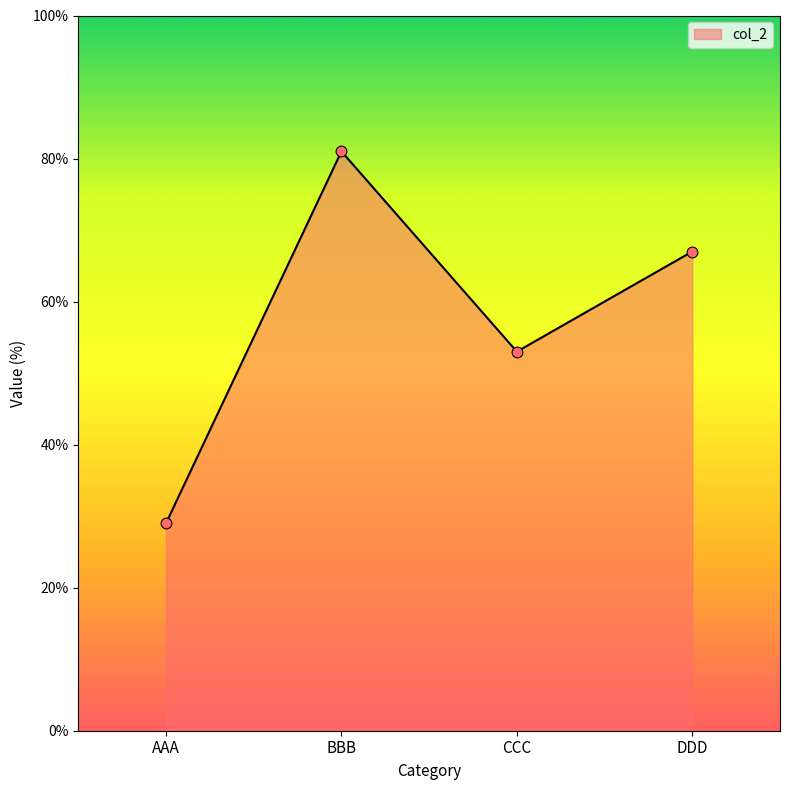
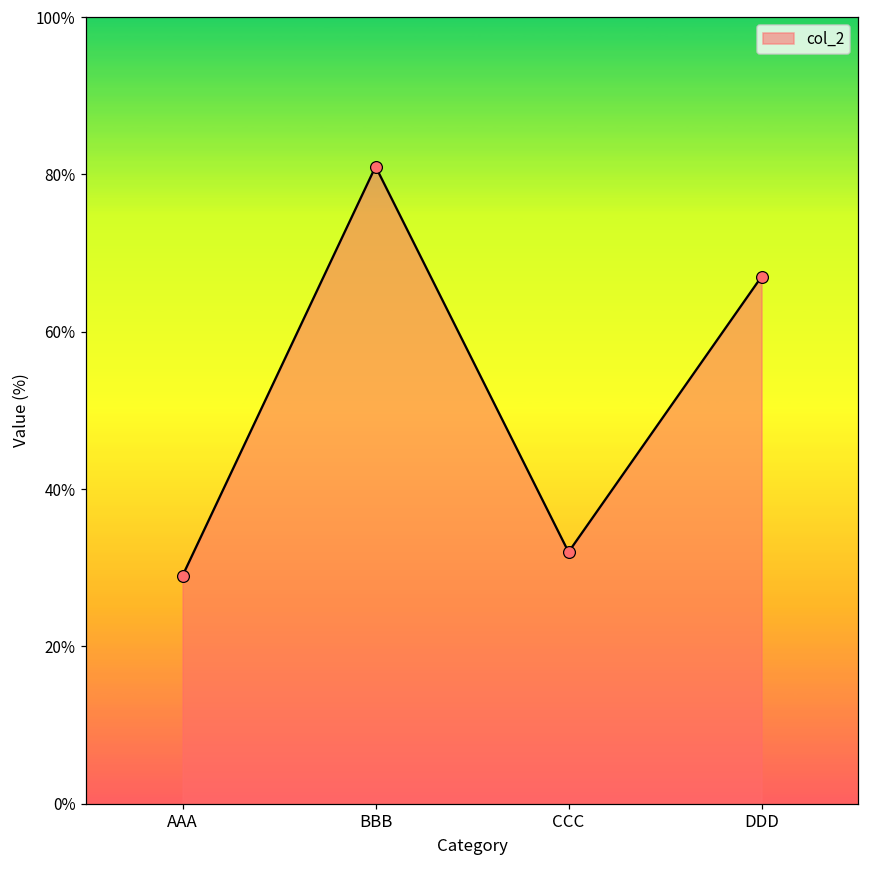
  {
    "AAA": "29%",
    "BBB": "81%",
-   "CCC": "53%",
+   "CCC": "32%",
    "DDD": "67%"
  }
